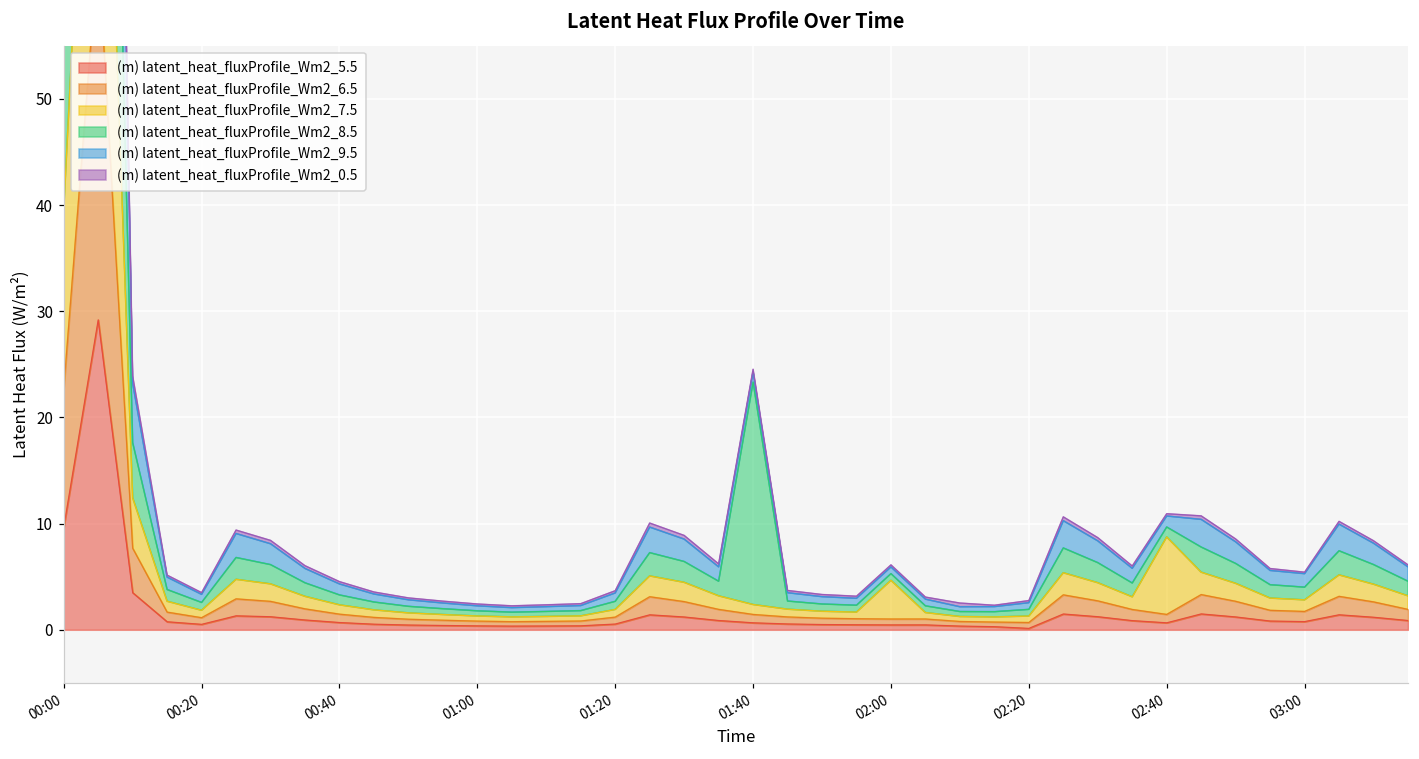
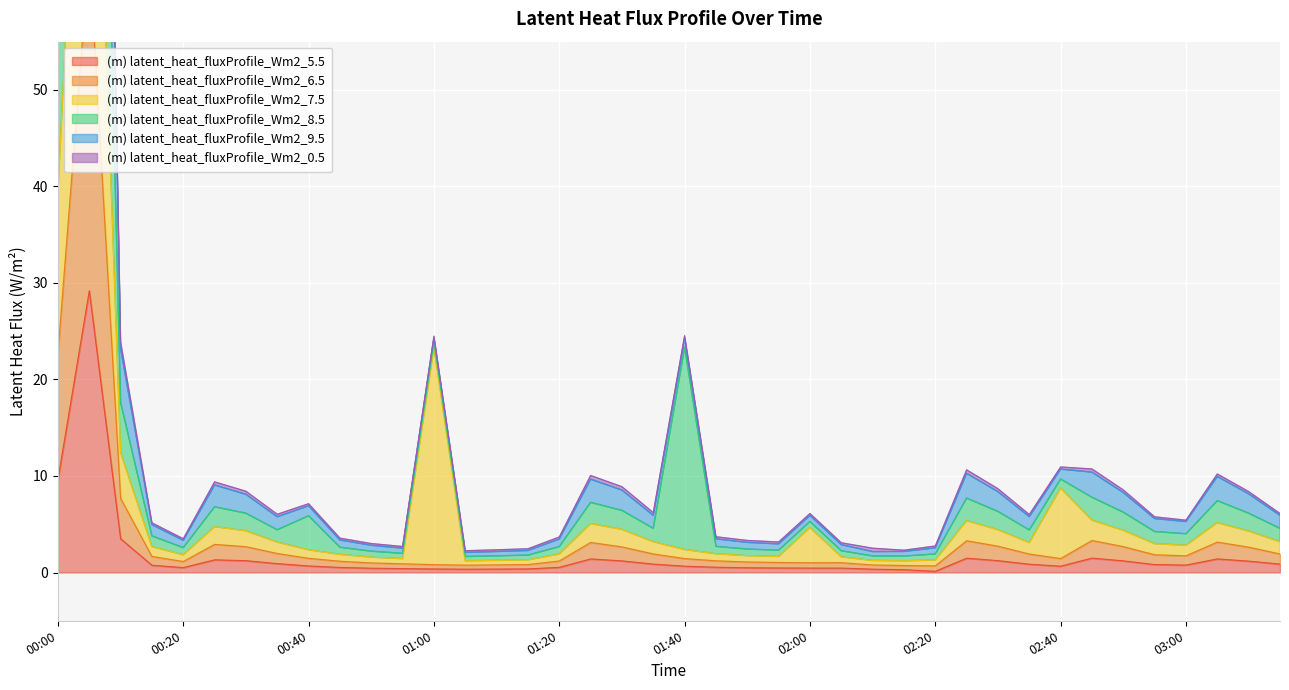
  {
    "(m) latent_heat_fluxProfile_Wm2_7.5": {
      "00:00": 17,
      "00:20": 1,
      "00:40": 1,
-     "01:00": 0,
+     "01:00": 23,
      "01:20": 1,
      "01:40": 1,
      "02:00": 4,
      "02:20": 1,
      "02:40": 7,
      "03:00": 1
    },
    "(m) latent_heat_fluxProfile_Wm2_8.5": {
      "00:20": 1,
-     "00:40": 1,
+     "00:40": 4,
      "01:00": 0,
      "01:20": 1,
      "01:40": 21,
      "02:00": 1,
      "02:20": 1,
      "02:40": 1,
      "03:00": 1
    }
  }
